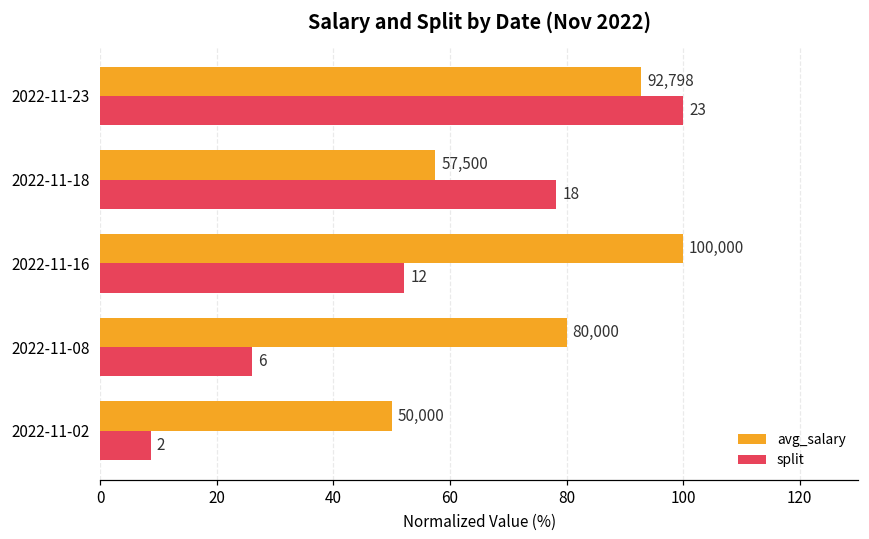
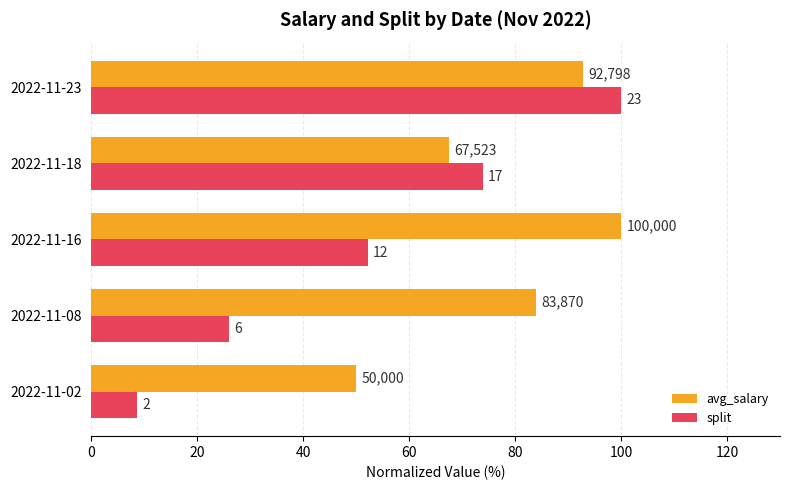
  {
    "avg_salary": {
-     "2022-11-18": "57,500",
-     "2022-11-08": "80,000"
+     "2022-11-18": "67,523",
+     "2022-11-08": "83,870"
    },
    "split": {
-     "2022-11-18": "18"
+     "2022-11-18": "17"
    }
  }
